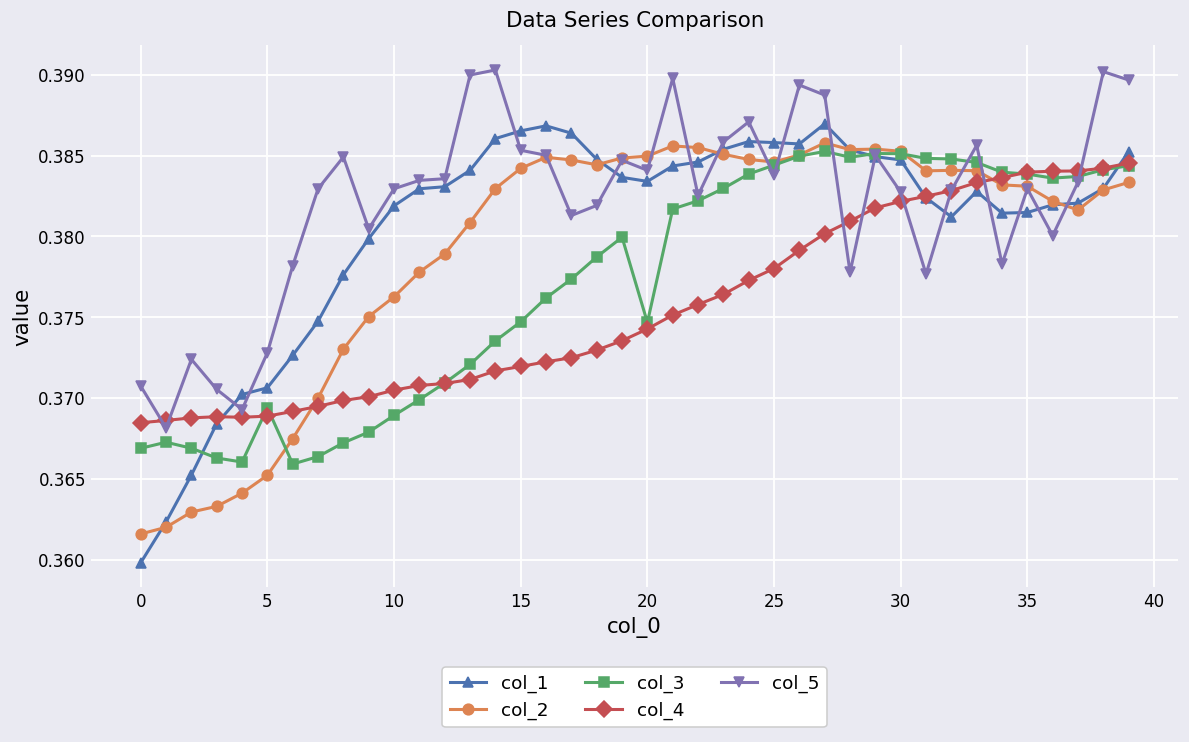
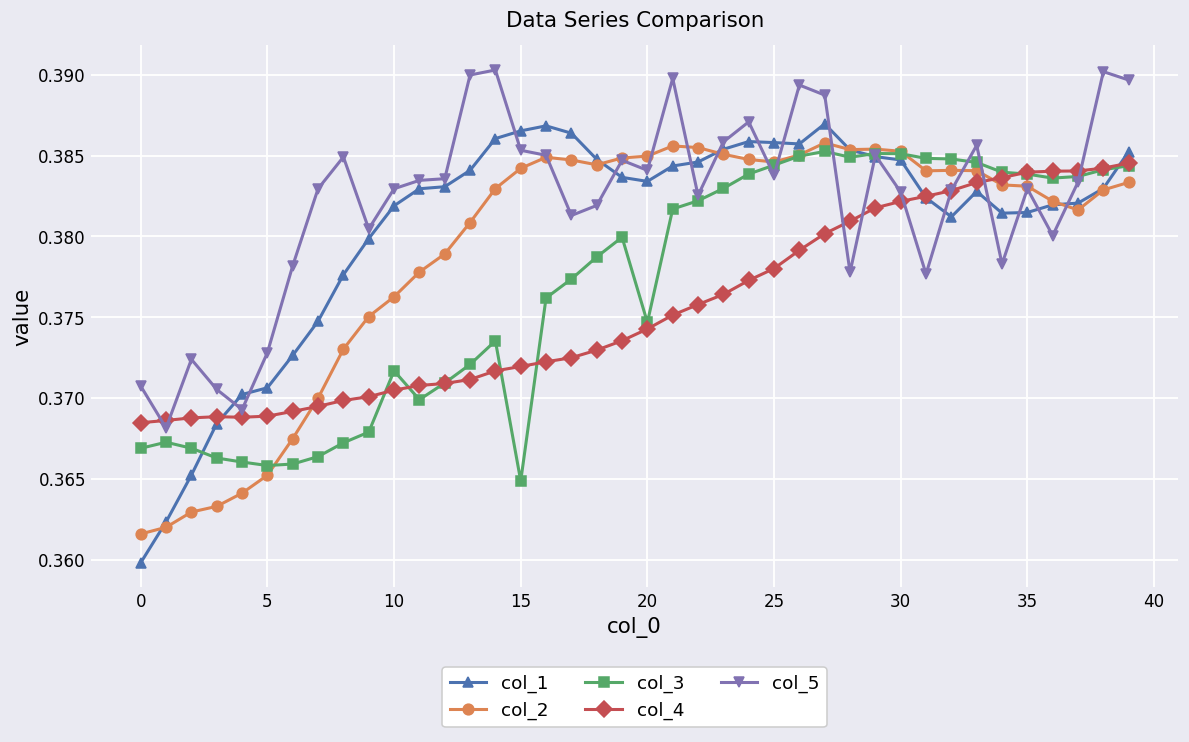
  {
    "col_3": {
      "0": 0.3669,
-     "5": 0.3694,
-     "10": 0.3689,
-     "15": 0.3747,
+     "5": 0.3658,
+     "10": 0.3717,
+     "15": 0.3649,
      "20": 0.3747,
      "25": 0.3844
    }
  }
